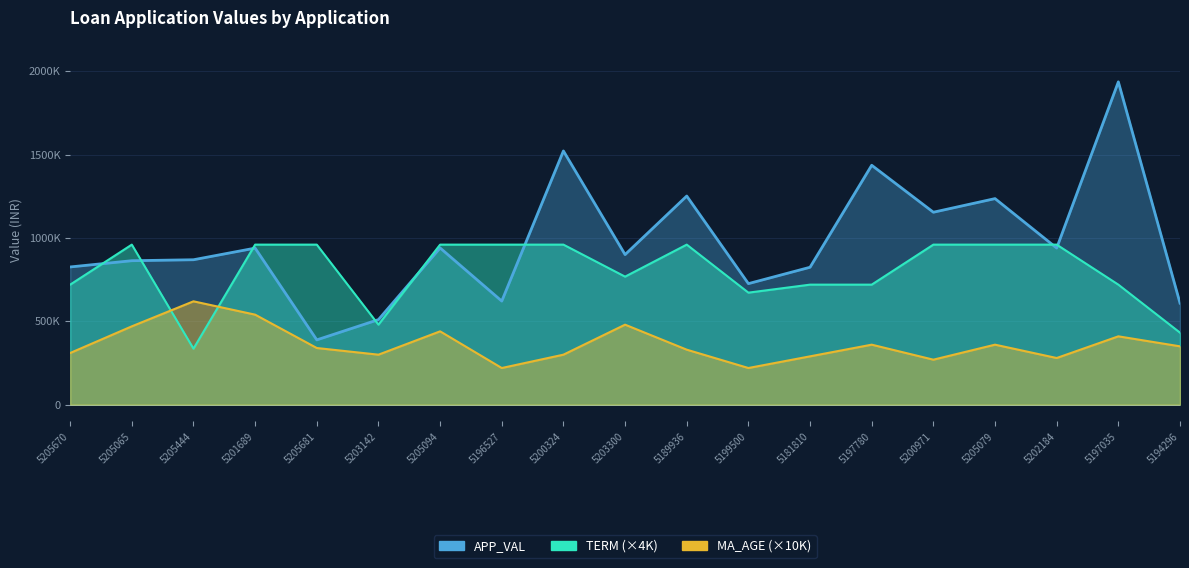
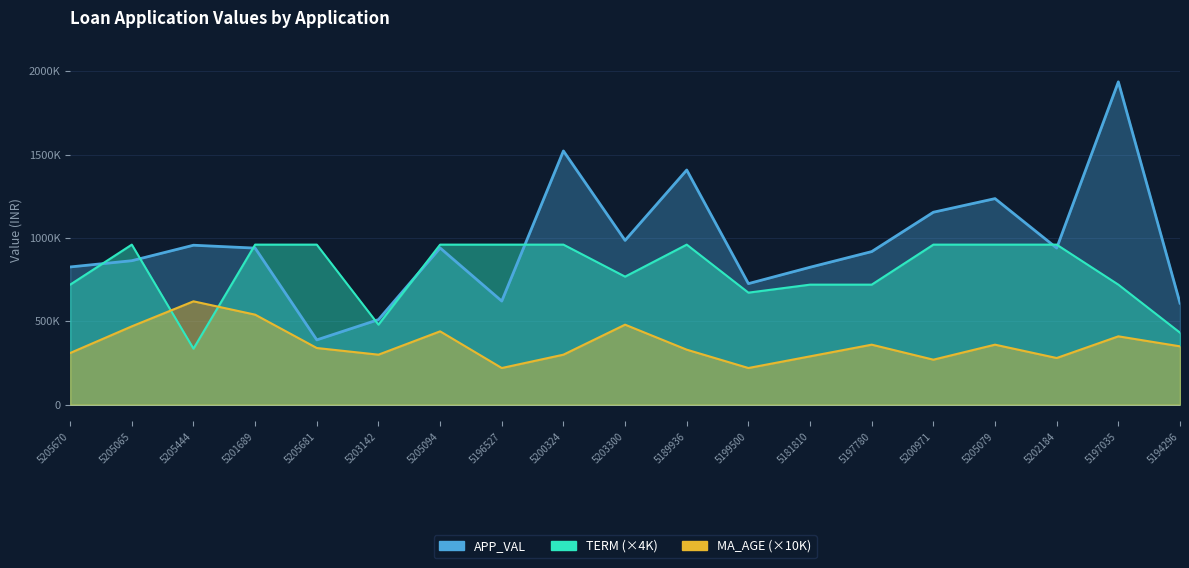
  {
    "APP_VAL": {
      "5205670": 830000,
      "5205065": 860000,
-     "5205444": 870000,
+     "5205444": 960000,
      "5201689": 940000,
      "5205681": 390000,
      "5203142": 510000,
      "5205094": 940000,
      "5196527": 620000,
      "5200324": 1520000,
-     "5203300": 900000,
-     "5189936": 1250000,
+     "5203300": 990000,
+     "5189936": 1410000,
      "5199500": 730000,
      "5181810": 820000,
-     "5197780": 1440000,
+     "5197780": 920000,
      "5200971": 1150000,
      "5205079": 1240000,
      "5202184": 940000,
      "5197035": 1940000,
      "5194296": 610000
    }
  }
